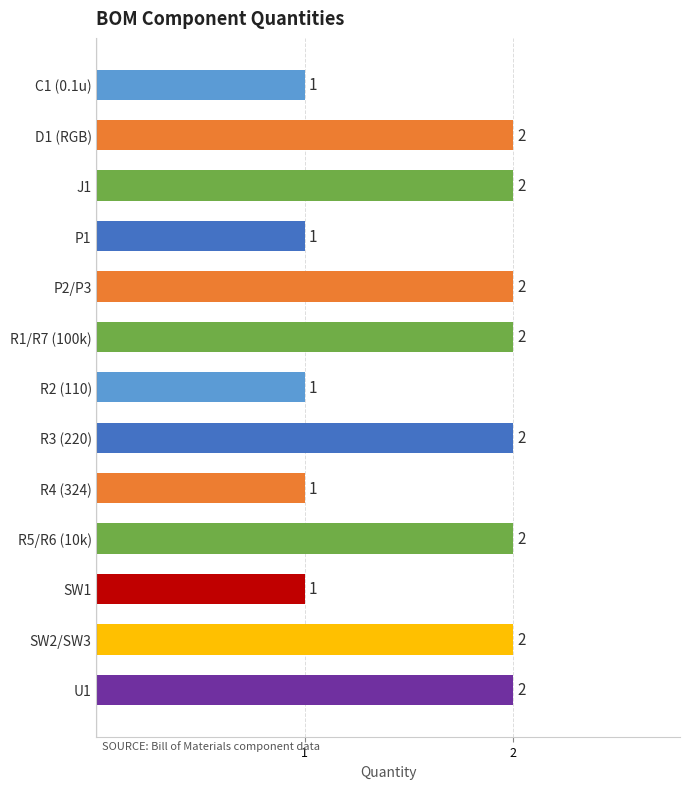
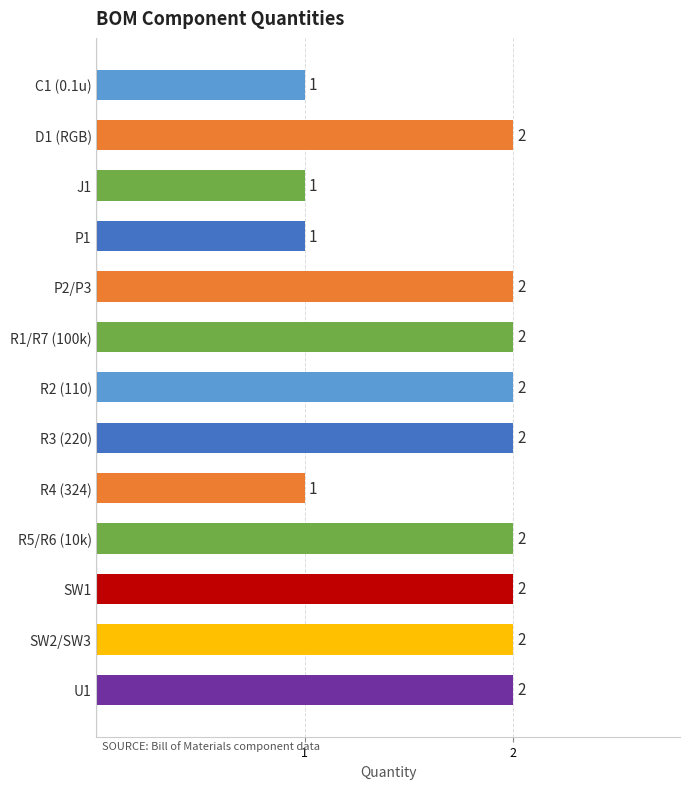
  {
    "C1 (0.1u)": 1,
    "D1 (RGB)": 2,
-   "J1": 2,
+   "J1": 1,
    "P1": 1,
    "P2/P3": 2,
    "R1/R7 (100k)": 2,
-   "R2 (110)": 1,
+   "R2 (110)": 2,
    "R3 (220)": 2,
    "R4 (324)": 1,
    "R5/R6 (10k)": 2,
-   "SW1": 1,
+   "SW1": 2,
    "SW2/SW3": 2,
    "U1": 2
  }
